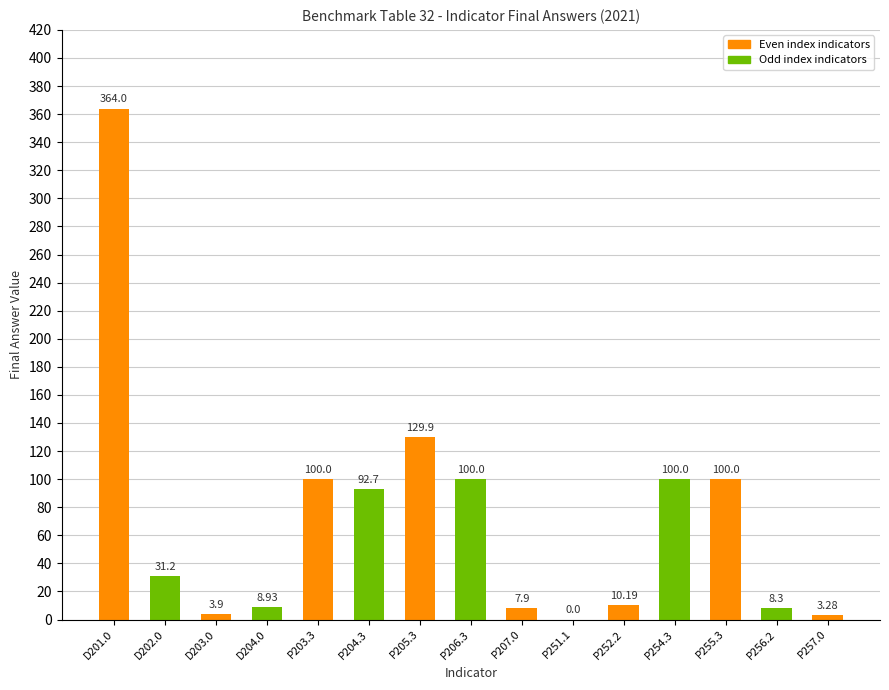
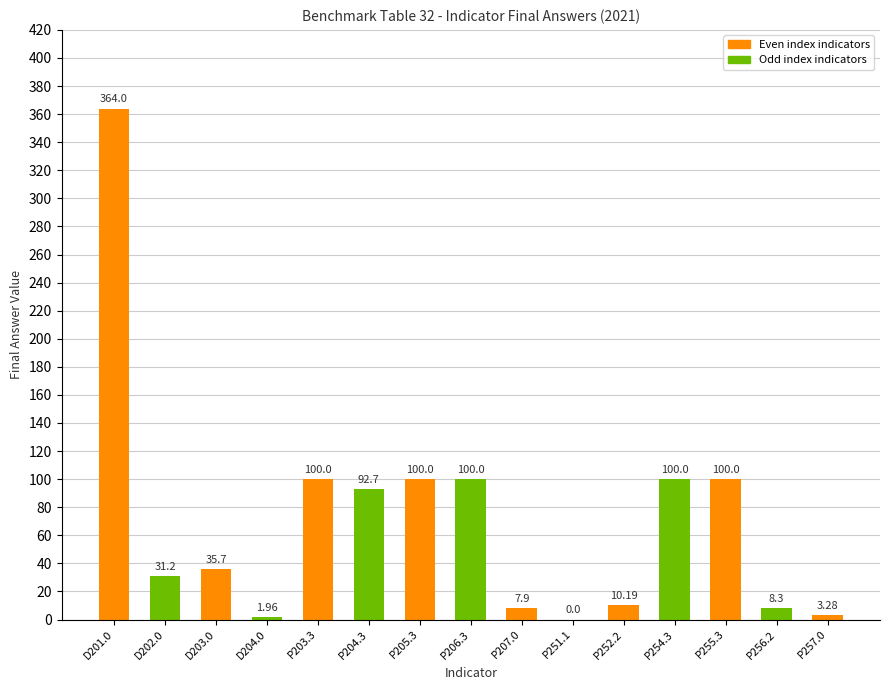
  {
    "D201.0": 364.0,
    "D202.0": 31.2,
-   "D203.0": 3.9,
-   "D204.0": 8.93,
+   "D203.0": 35.7,
+   "D204.0": 1.96,
    "P203.3": 100.0,
    "P204.3": 92.7,
-   "P205.3": 129.9,
+   "P205.3": 100.0,
    "P206.3": 100.0,
    "P207.0": 7.9,
    "P251.1": 0.0,
    "P252.2": 10.19,
    "P254.3": 100.0,
    "P255.3": 100.0,
    "P256.2": 8.3,
    "P257.0": 3.28
  }
